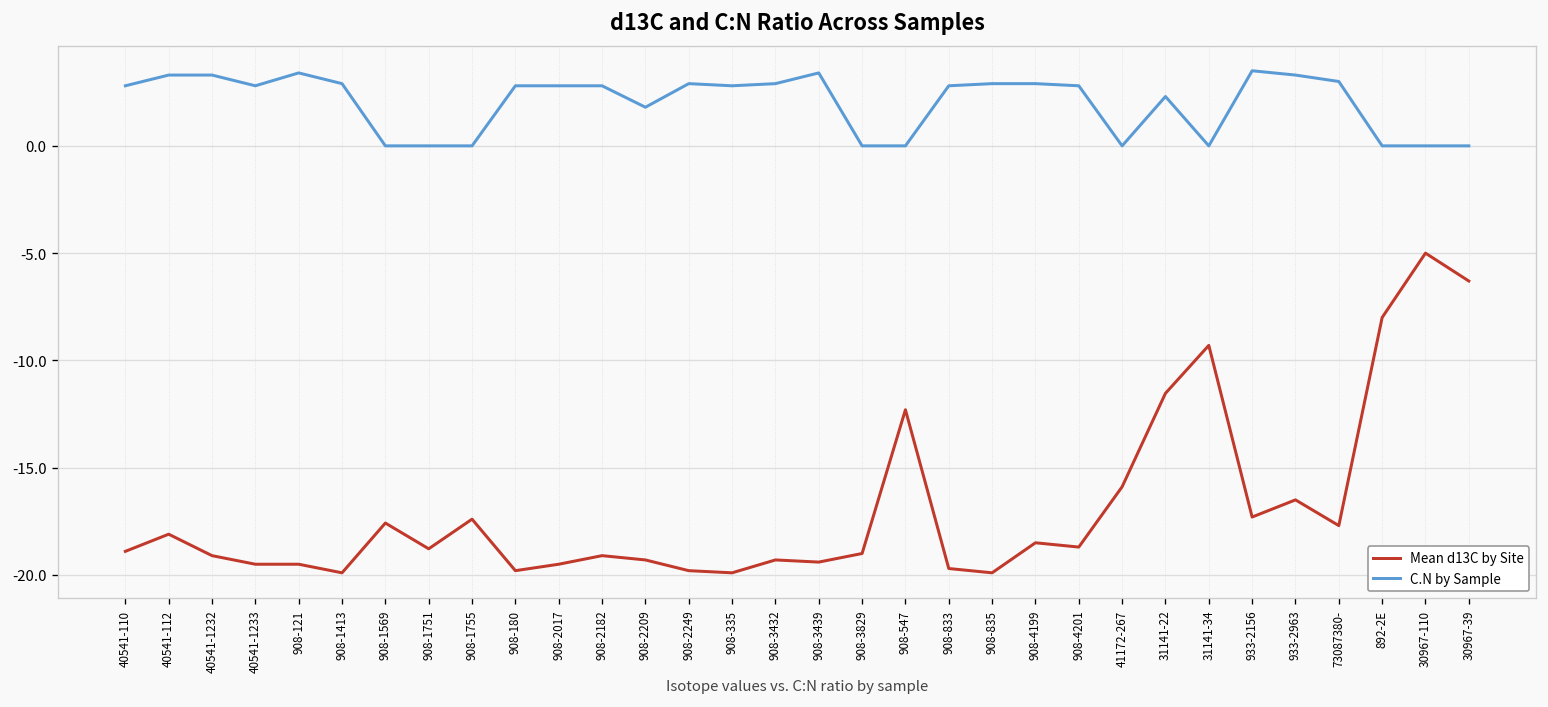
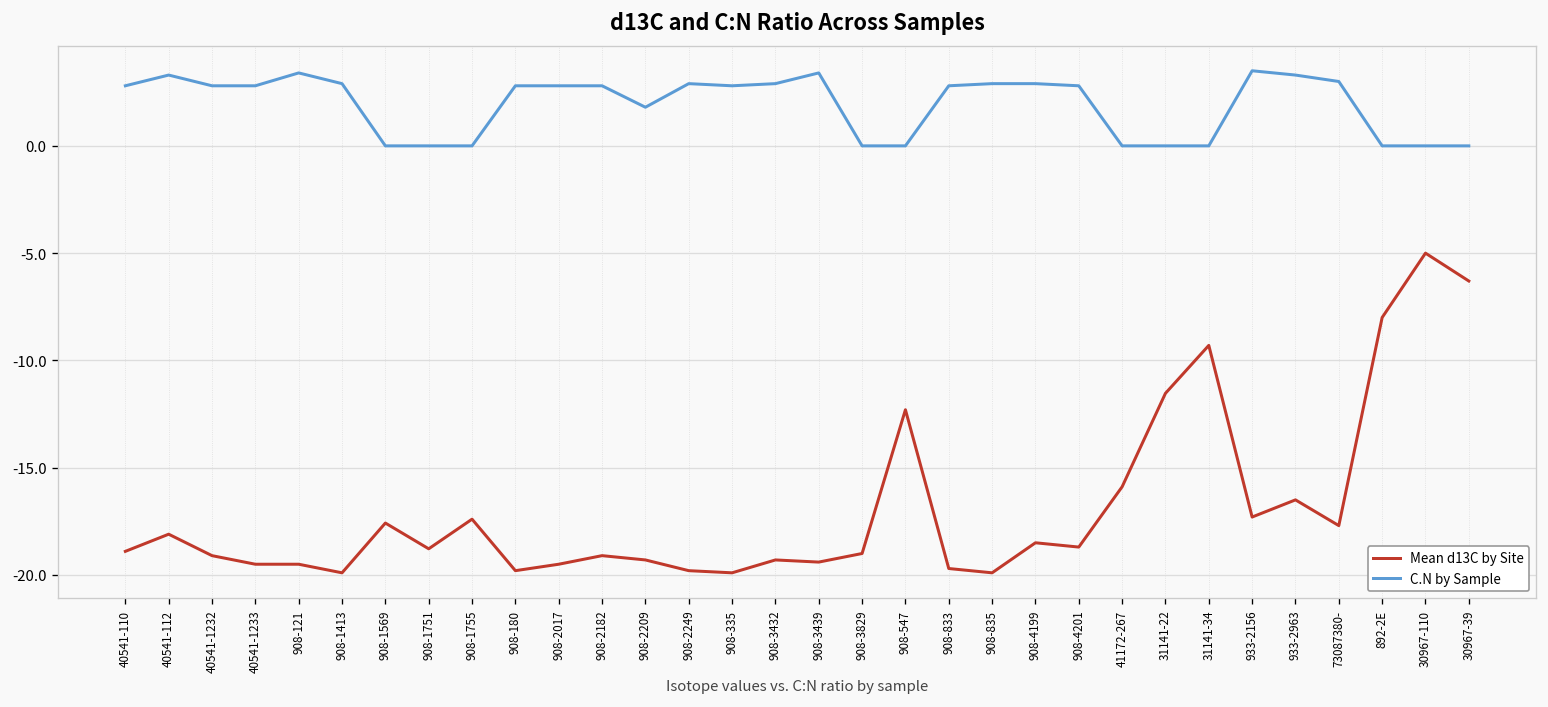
  {
    "Mean d13C by Site": {
      "40541-110": -18.9,
      "40541-112": -18.1,
      "40541-1232": -19.1,
      "40541-1233": -19.5,
      "908-121": -19.5,
      "908-1413": -19.9,
      "908-1569": -17.6,
      "908-1751": -18.8,
      "908-1755": -17.4,
      "908-180": -19.8,
      "908-2017": -19.5,
      "908-2182": -19.1,
      "908-2209": -19.3,
      "908-2249": -19.8,
      "908-335": -19.9,
      "908-3432": -19.3,
      "908-3439": -19.4,
      "908-3829": -19.0,
      "908-547": -12.3,
      "908-833": -19.7,
      "908-835": -19.9,
      "908-4199": -18.5,
      "908-4201": -18.7,
      "41172-267": -15.9,
      "31141-22": -11.5,
      "31141-34": -9.3,
      "933-2156": -17.3,
      "933-2963": -16.5,
      "73087380-": -17.7,
      "892-2E": -8.0,
      "30967-110": -5.0,
      "30967-39": -6.3
    },
    "C.N by Sample": {
      "40541-110": 2.8,
      "40541-112": 3.3,
-     "40541-1232": 3.3,
+     "40541-1232": 2.8,
      "40541-1233": 2.8,
      "908-121": 3.4,
      "908-1413": 2.9,
      "908-1569": 0.0,
      "908-1751": 0.0,
      "908-1755": 0.0,
      "908-180": 2.8,
      "908-2017": 2.8,
      "908-2182": 2.8,
      "908-2209": 1.8,
      "908-2249": 2.9,
      "908-335": 2.8,
      "908-3432": 2.9,
      "908-3439": 3.4,
      "908-3829": 0.0,
      "908-547": 0.0,
      "908-833": 2.8,
      "908-835": 2.9,
      "908-4199": 2.9,
      "908-4201": 2.8,
      "41172-267": 0.0,
-     "31141-22": 2.3,
+     "31141-22": 0.0,
      "31141-34": 0.0,
      "933-2156": 3.5,
      "933-2963": 3.3,
      "73087380-": 3.0,
      "892-2E": 0.0,
      "30967-110": 0.0,
      "30967-39": 0.0
    }
  }
